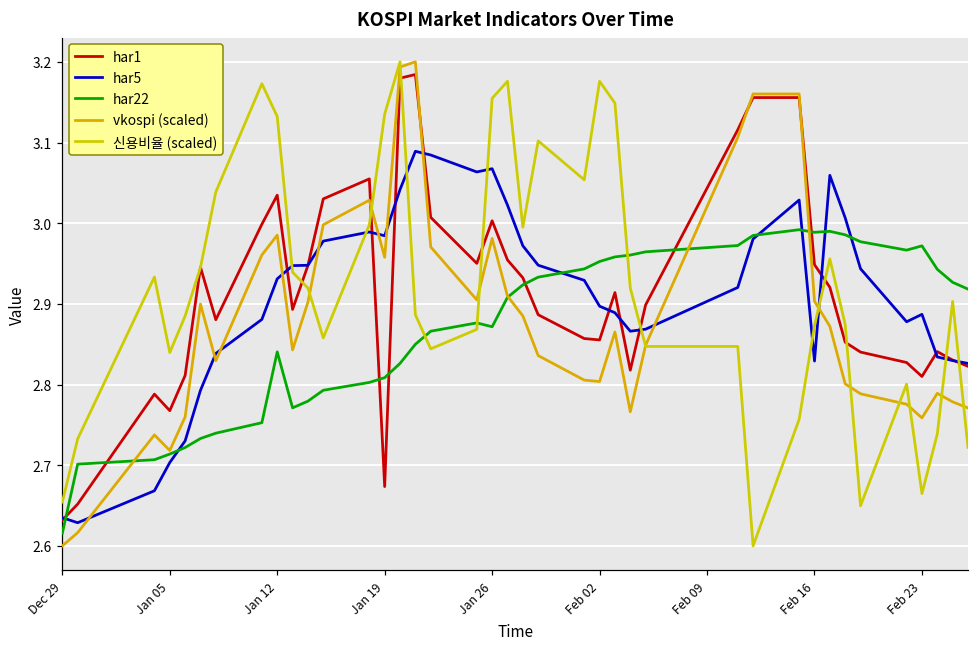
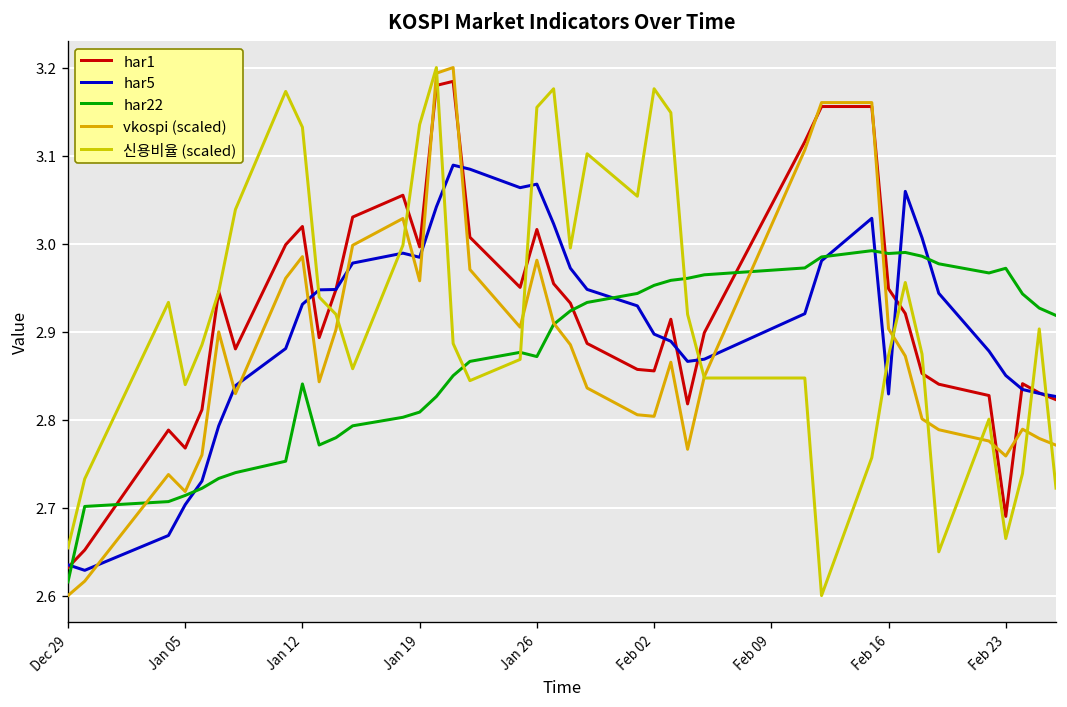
  {
    "har1": {
      "Jan 05": 2.77,
-     "Jan 12": 3.03,
-     "Jan 19": 2.67,
-     "Jan 26": 3.00,
+     "Jan 12": 3.02,
+     "Jan 19": 3.00,
+     "Jan 26": 3.02,
      "Feb 02": 2.86,
      "Feb 16": 2.95,
-     "Feb 23": 2.81
+     "Feb 23": 2.69
    },
    "har5": {
      "Jan 05": 2.70,
      "Jan 12": 2.93,
      "Jan 19": 2.98,
      "Jan 26": 3.07,
      "Feb 02": 2.90,
      "Feb 16": 2.83,
-     "Feb 23": 2.89
+     "Feb 23": 2.85
    },
    "har22": {
      "Dec 29": 2.62,
      "Jan 05": 2.71,
      "Jan 12": 2.84,
      "Jan 19": 2.81,
      "Jan 26": 2.87,
      "Feb 02": 2.95,
      "Feb 16": 2.99,
      "Feb 23": 2.97
    }
  }
